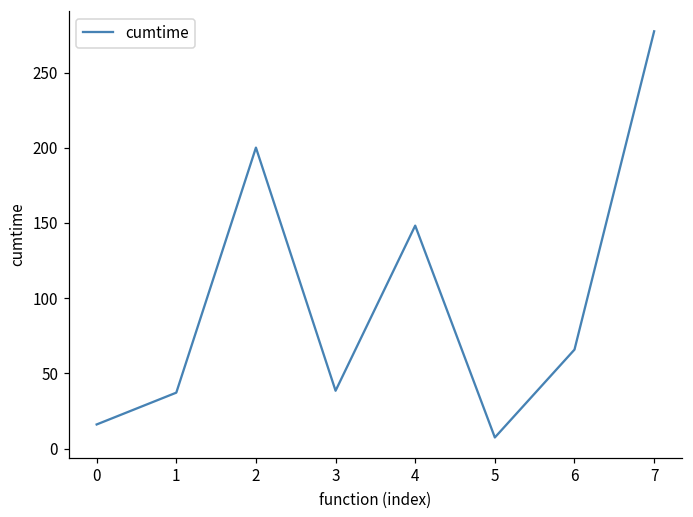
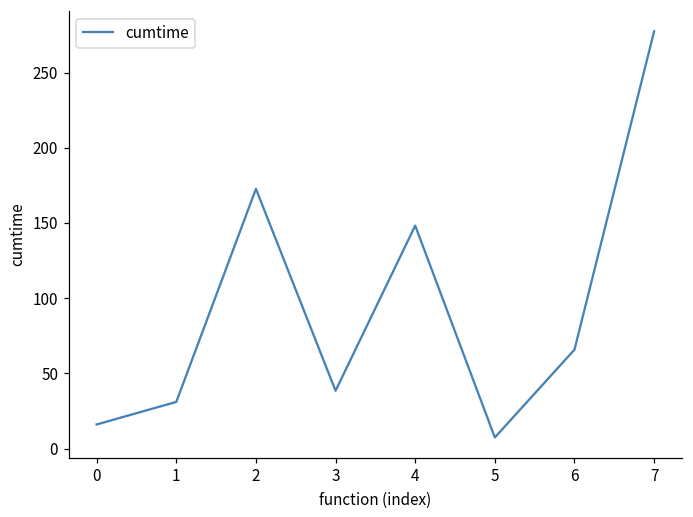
  {
    "0": 16,
-   "1": 37,
-   "2": 200,
+   "1": 31,
+   "2": 173,
    "3": 38,
    "4": 148,
    "5": 7,
    "6": 66,
    "7": 277
  }
